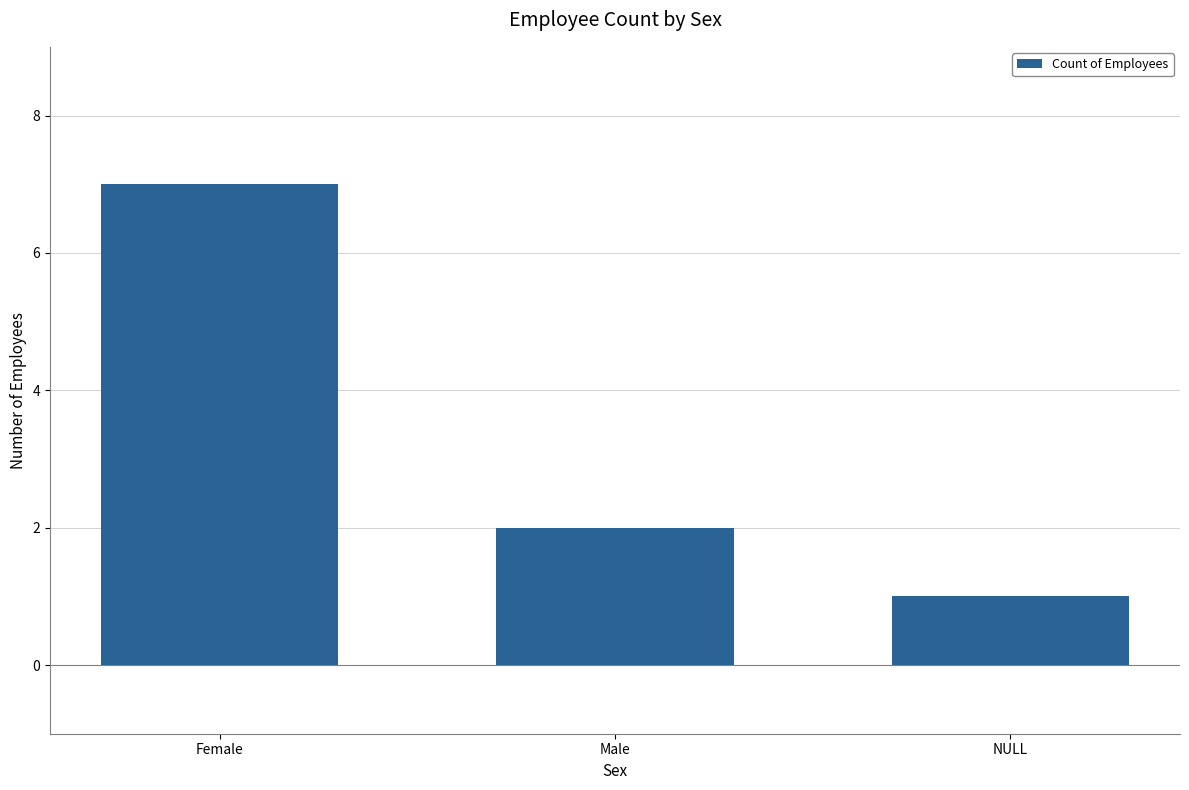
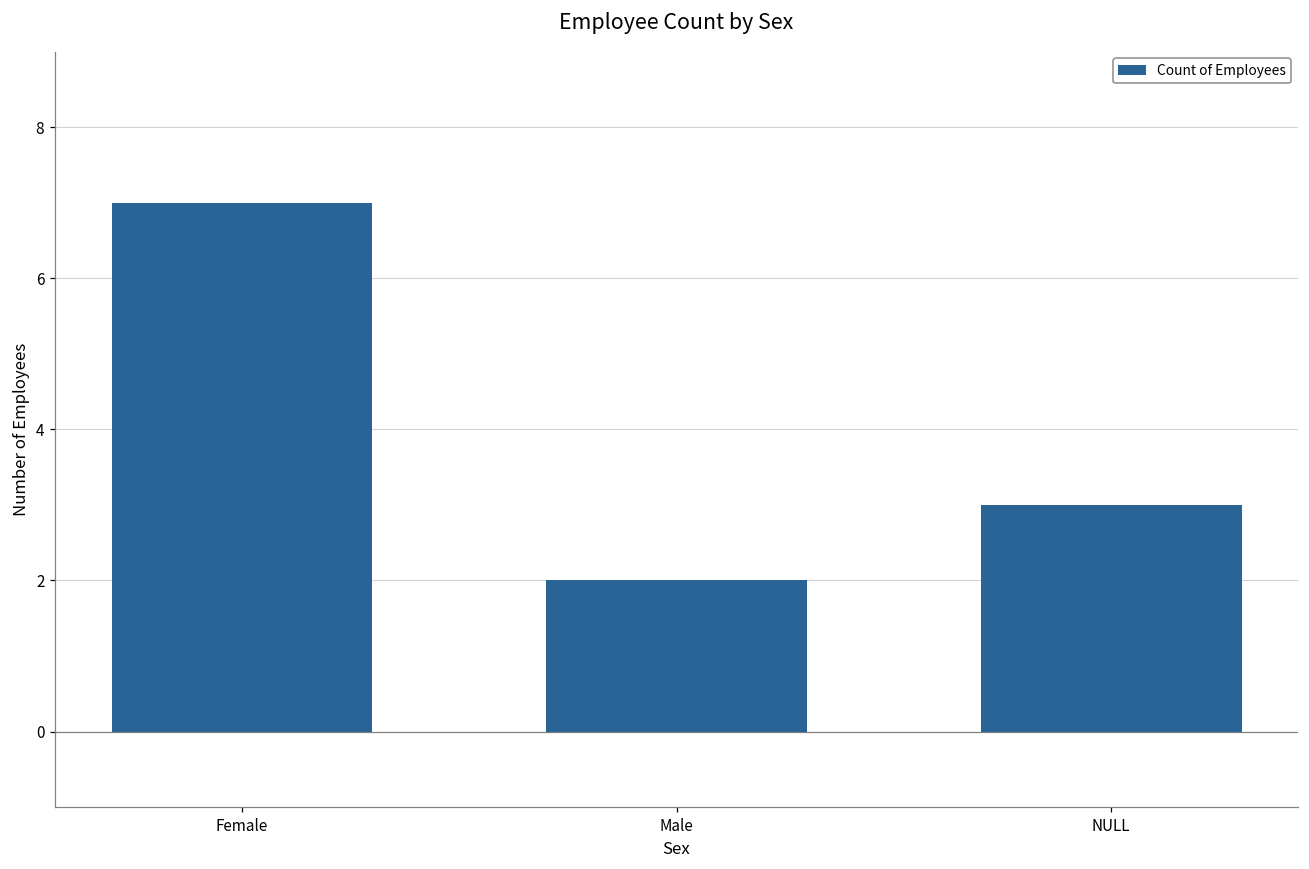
  {
    "Female": 7,
    "Male": 2,
-   "NULL": 1
+   "NULL": 3
  }
